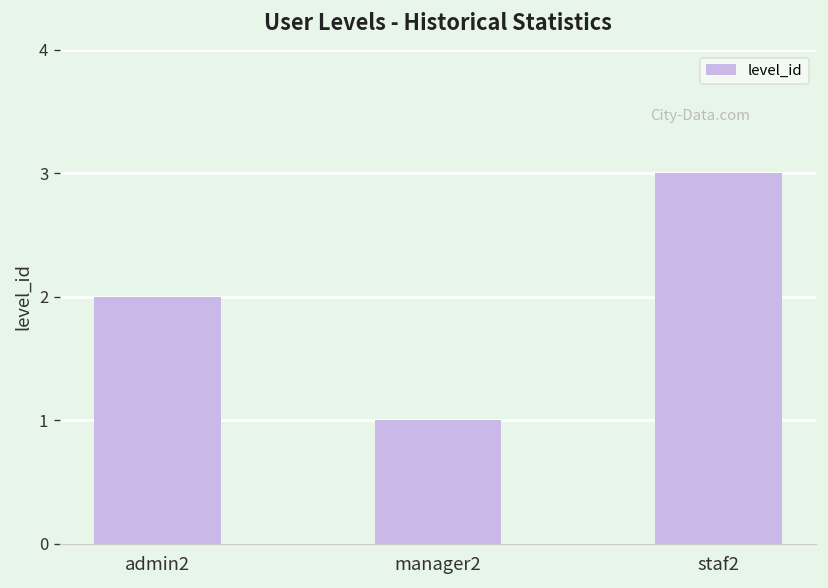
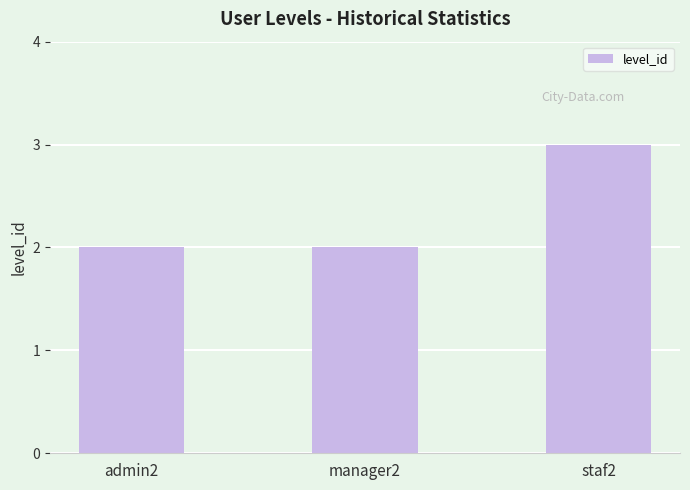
  {
    "admin2": 2,
-   "manager2": 1,
+   "manager2": 2,
    "staf2": 3
  }
